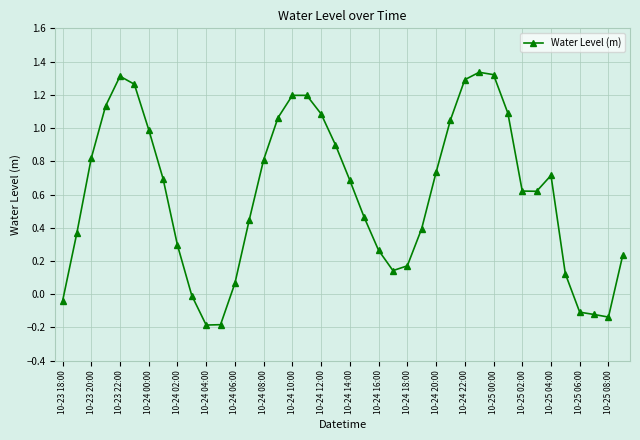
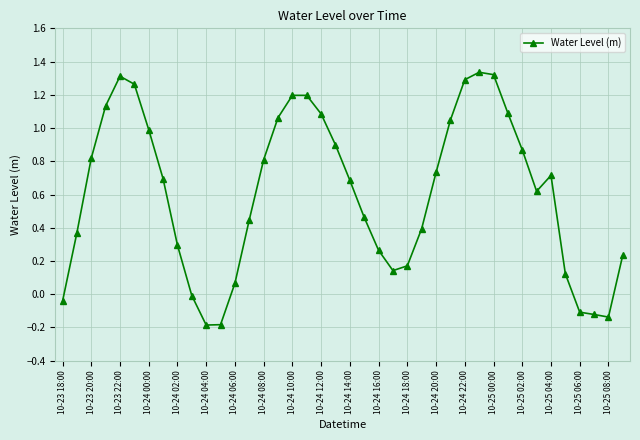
  {
    "10-23 18:00": -0.04,
    "10-23 20:00": 0.82,
    "10-23 22:00": 1.31,
    "10-24 00:00": 0.99,
    "10-24 02:00": 0.30,
    "10-24 04:00": -0.19,
    "10-24 06:00": 0.07,
    "10-24 08:00": 0.81,
    "10-24 10:00": 1.20,
    "10-24 12:00": 1.09,
    "10-24 14:00": 0.69,
    "10-24 16:00": 0.26,
    "10-24 18:00": 0.17,
    "10-24 20:00": 0.73,
    "10-24 22:00": 1.29,
    "10-25 00:00": 1.32,
-   "10-25 02:00": 0.62,
+   "10-25 02:00": 0.87,
    "10-25 04:00": 0.72,
    "10-25 06:00": -0.11,
    "10-25 08:00": -0.14
  }
